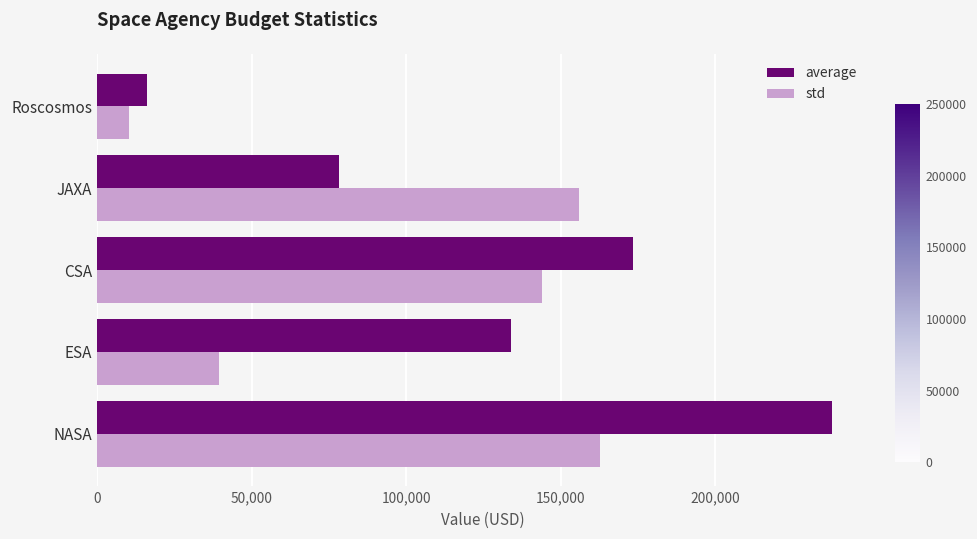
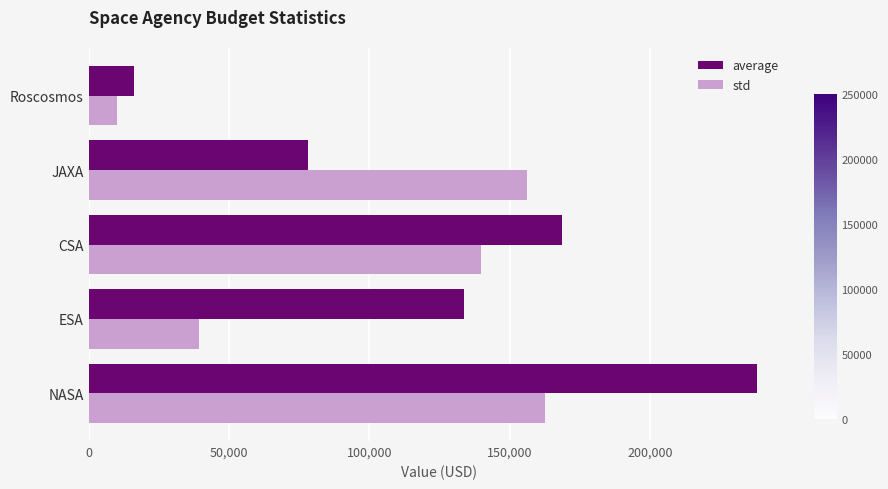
  {
    "average": {
      "Roscosmos": "16,000",
      "JAXA": "78,000",
-     "CSA": "173,000",
+     "CSA": "169,000",
      "ESA": "134,000",
      "NASA": "238,000"
    },
    "std": {
      "Roscosmos": "10,000",
      "JAXA": "156,000",
-     "CSA": "144,000",
+     "CSA": "140,000",
      "ESA": "39,000",
      "NASA": "163,000"
    }
  }
